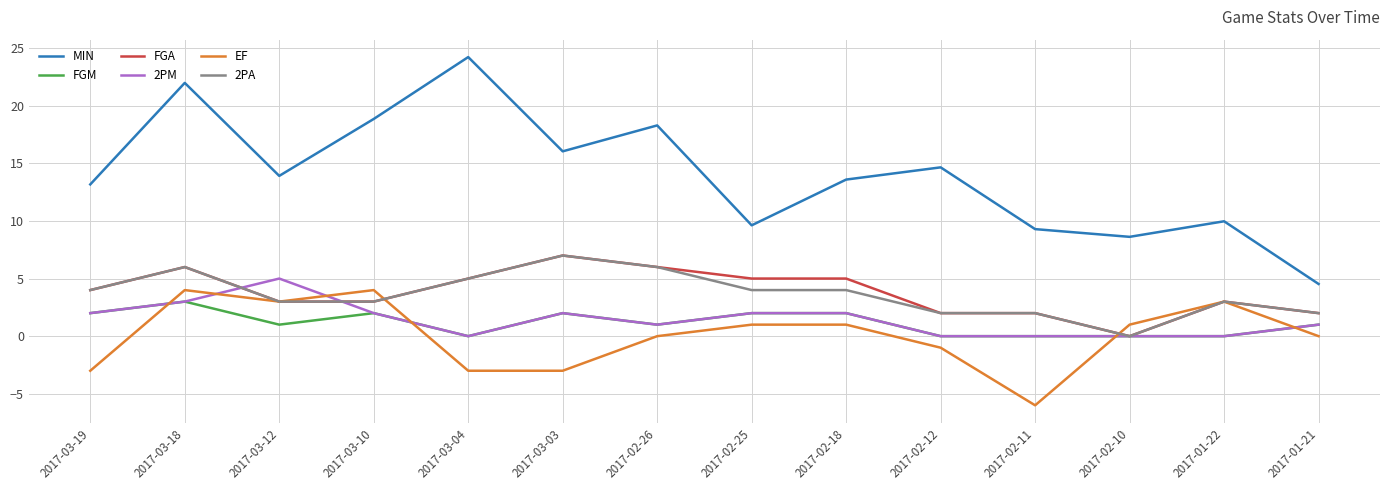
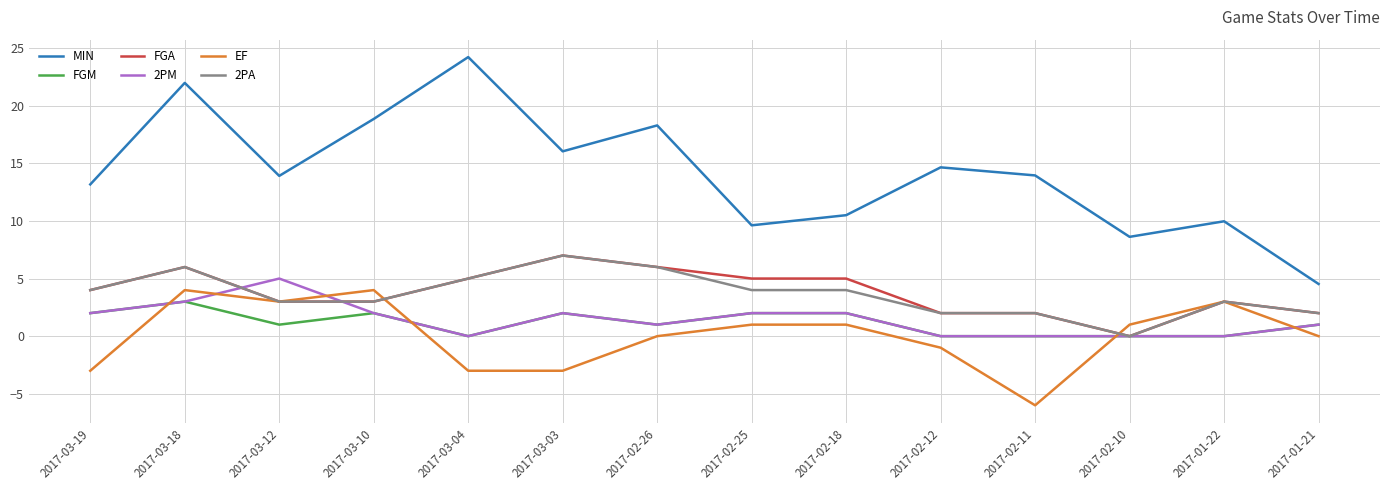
  {
    "MIN": {
      "2017-03-19": 13.2,
      "2017-03-18": 22.0,
      "2017-03-12": 13.9,
      "2017-03-10": 18.9,
      "2017-03-04": 24.2,
      "2017-03-03": 16.0,
      "2017-02-26": 18.3,
      "2017-02-25": 9.6,
-     "2017-02-18": 13.6,
+     "2017-02-18": 10.5,
      "2017-02-12": 14.7,
-     "2017-02-11": 9.3,
+     "2017-02-11": 14.0,
      "2017-02-10": 8.6,
      "2017-01-22": 10.0,
      "2017-01-21": 4.5
    },
    "FGM": {
      "2017-03-12": 1.0
    },
    "FGA": {
      "2017-02-25": 5.0,
      "2017-02-18": 5.0
    },
    "2PM": {
      "2017-03-12": 5.0
    },
    "EF": {
      "2017-03-19": -3.0,
      "2017-03-18": 4.0,
      "2017-03-10": 4.0,
      "2017-03-04": -3.0,
      "2017-03-03": -3.0,
      "2017-02-26": 0.0,
      "2017-02-25": 1.0,
      "2017-02-18": 1.0,
      "2017-02-12": -1.0,
      "2017-02-11": -6.0,
      "2017-02-10": 1.0,
      "2017-01-21": 0.0
    },
    "2PA": {
      "2017-02-25": 4.0,
      "2017-02-18": 4.0
    }
  }
